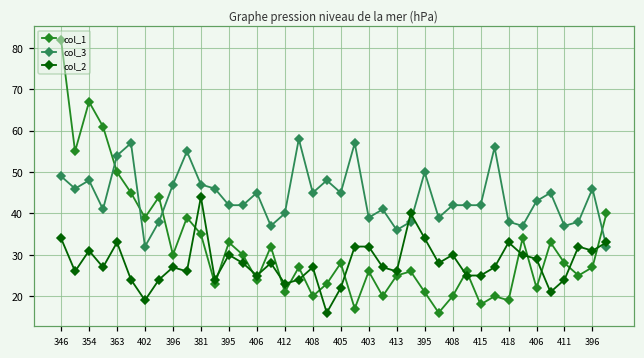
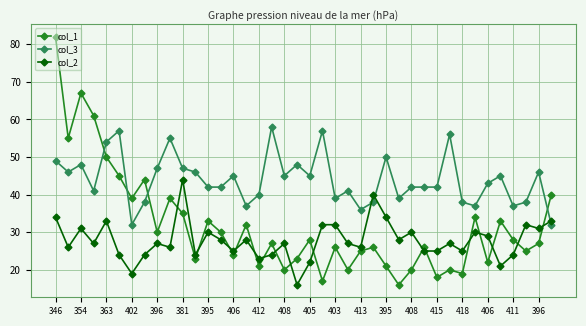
  {
    "col_2": {
      "346": 34,
      "354": 31,
      "363": 33,
      "402": 19,
      "381": 44,
      "412": 23,
      "405": 22,
      "403": 32,
      "413": 26,
      "415": 25,
-     "418": 33,
+     "418": 25,
      "411": 24
    }
  }
